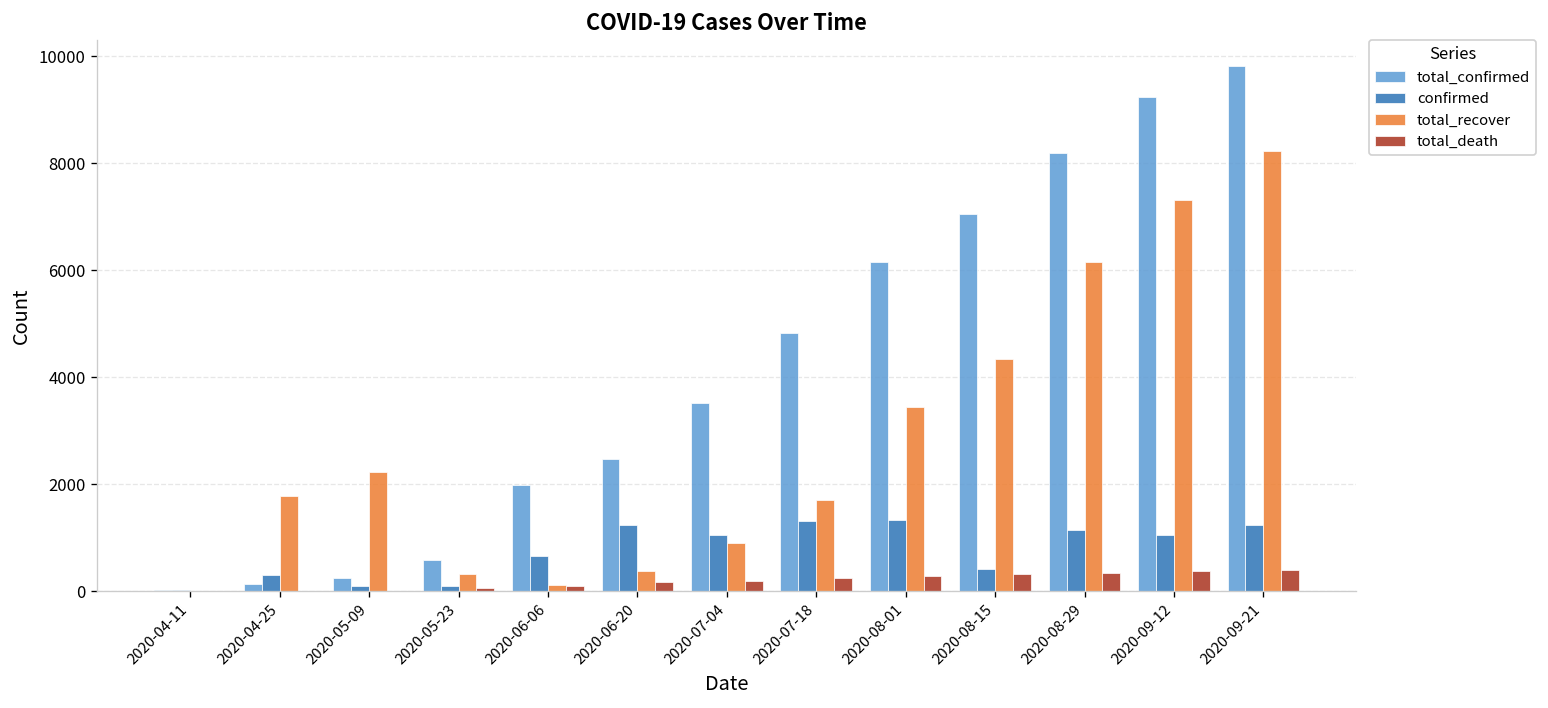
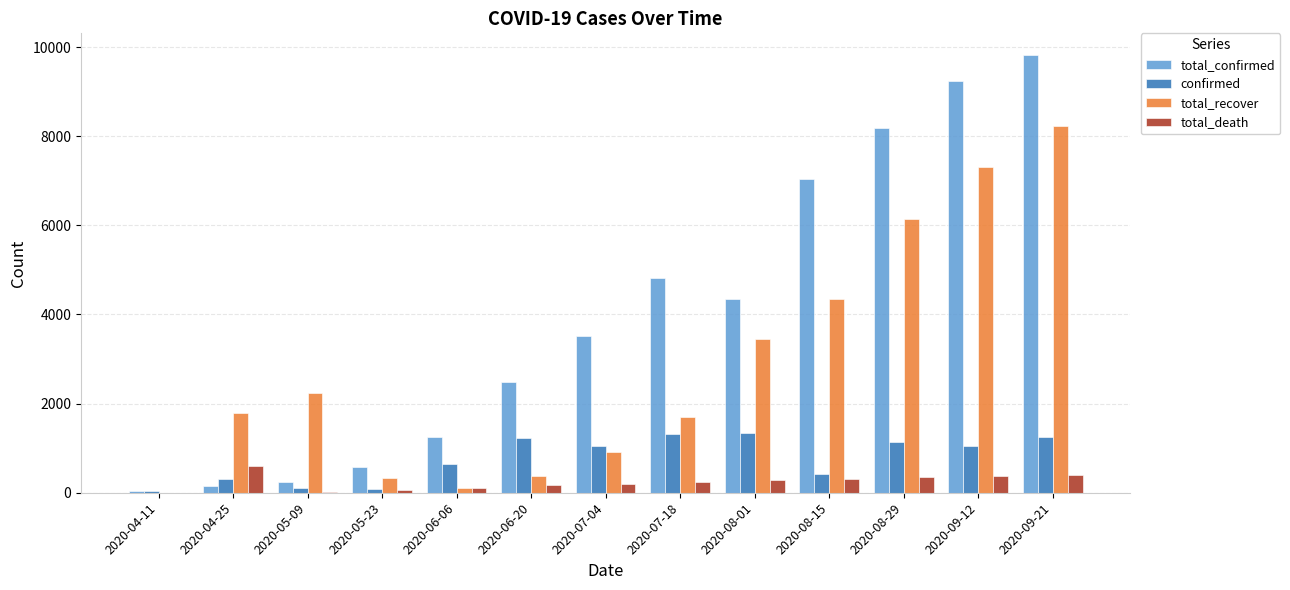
  {
    "total_confirmed": {
      "2020-04-25": 100,
      "2020-05-09": 300,
      "2020-05-23": 600,
-     "2020-06-06": 2000,
+     "2020-06-06": 1200,
      "2020-06-20": 2500,
      "2020-07-04": 3500,
      "2020-07-18": 4800,
-     "2020-08-01": 6200,
+     "2020-08-01": 4300,
      "2020-08-15": 7100,
      "2020-08-29": 8200,
      "2020-09-12": 9200,
      "2020-09-21": 9800
    },
    "confirmed": {
      "2020-04-25": 300,
      "2020-05-09": 100,
      "2020-05-23": 100,
      "2020-06-06": 700,
      "2020-06-20": 1200,
      "2020-07-04": 1000,
      "2020-07-18": 1300,
      "2020-08-01": 1300,
      "2020-08-15": 400,
      "2020-08-29": 1100,
      "2020-09-12": 1100,
      "2020-09-21": 1200
    },
    "total_recover": {
      "2020-04-25": 1800,
      "2020-05-09": 2200,
      "2020-05-23": 300,
      "2020-06-06": 100,
      "2020-06-20": 400,
      "2020-07-04": 900,
      "2020-07-18": 1700,
      "2020-08-01": 3400,
      "2020-08-15": 4300,
      "2020-08-29": 6200,
      "2020-09-12": 7300,
      "2020-09-21": 8200
    },
    "total_death": {
-     "2020-04-25": 0,
+     "2020-04-25": 600,
      "2020-05-23": 100,
      "2020-06-06": 100,
      "2020-06-20": 200,
      "2020-07-04": 200,
      "2020-07-18": 200,
      "2020-08-01": 300,
      "2020-08-15": 300,
      "2020-08-29": 400,
      "2020-09-12": 400,
      "2020-09-21": 400
    }
  }
